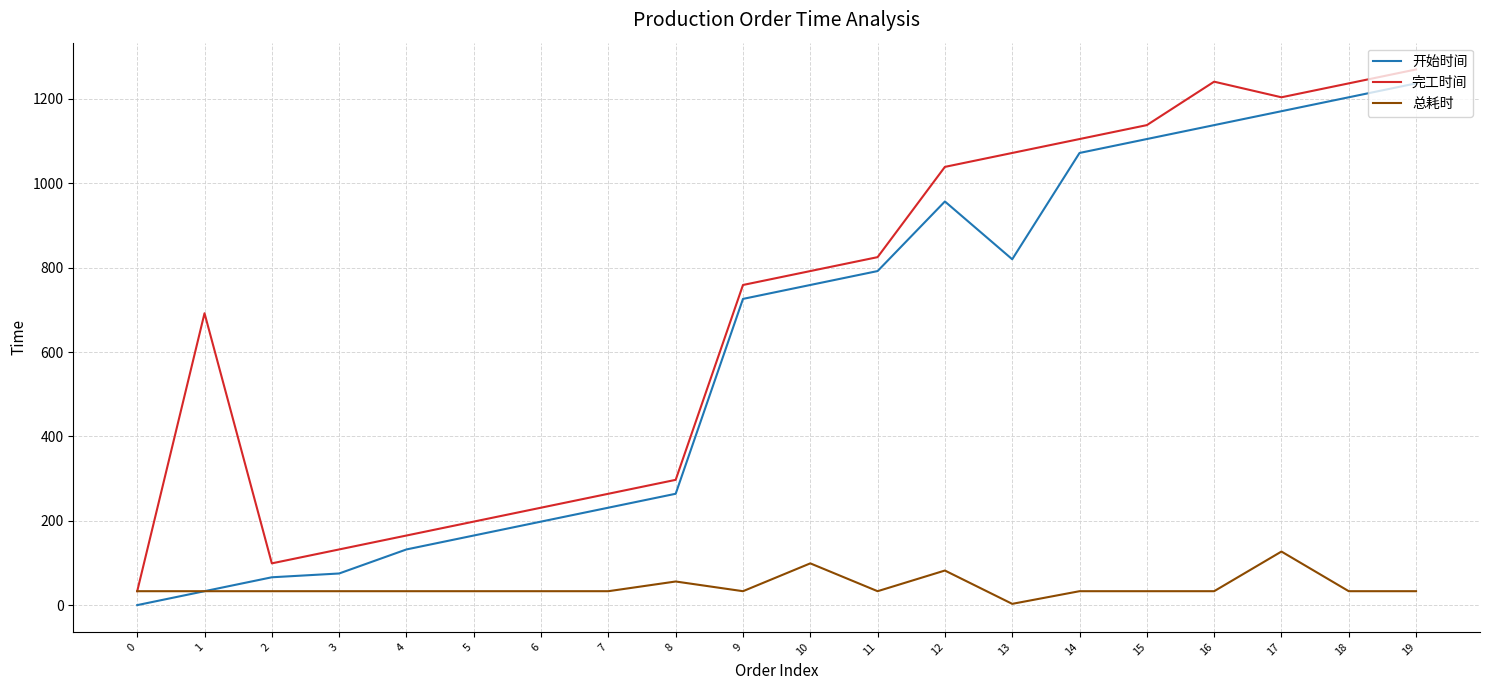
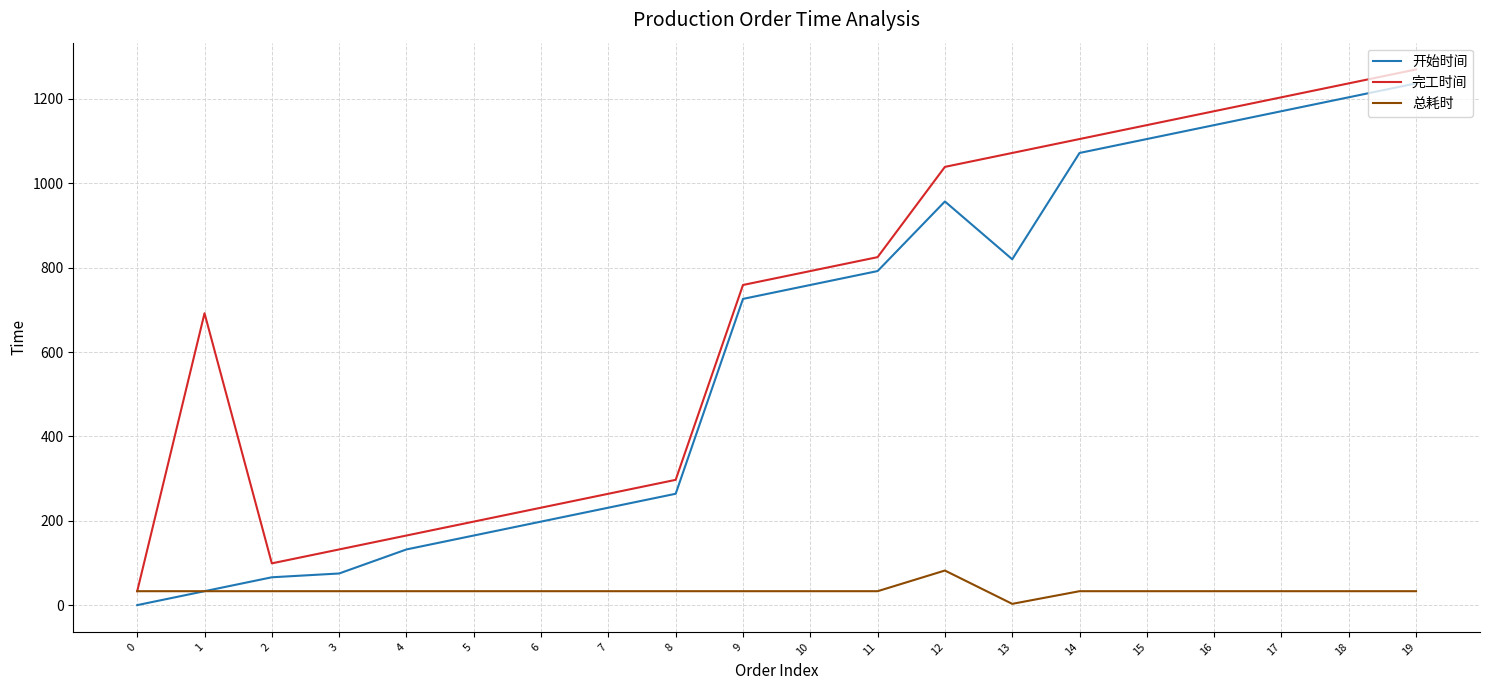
  {
    "开始时间": {
      "0": 0,
      "2": 70,
      "3": 80,
      "4": 130,
      "5": 170,
      "6": 200,
      "7": 230,
      "8": 260,
      "9": 730,
      "10": 760,
      "11": 790,
      "12": 960,
      "13": 820,
      "14": 1070,
      "15": 1110,
      "16": 1140,
      "17": 1170,
      "18": 1200
    },
    "完工时间": {
      "1": 690,
      "2": 100,
      "3": 130,
      "4": 170,
      "5": 200,
      "6": 230,
      "7": 260,
      "8": 300,
      "9": 760,
      "10": 790,
      "11": 830,
      "12": 1040,
      "13": 1070,
      "14": 1110,
      "15": 1140,
-     "16": 1240,
+     "16": 1170,
      "17": 1200,
      "18": 1240
    },
    "总耗时": {
      "2": 30,
      "3": 30,
      "4": 30,
      "5": 30,
      "6": 30,
      "7": 30,
-     "8": 60,
+     "8": 30,
      "9": 30,
-     "10": 100,
+     "10": 30,
      "11": 30,
      "12": 80,
      "13": 0,
      "14": 30,
      "15": 30,
      "16": 30,
-     "17": 130,
+     "17": 30,
      "18": 30,
      "19": 30
    }
  }
